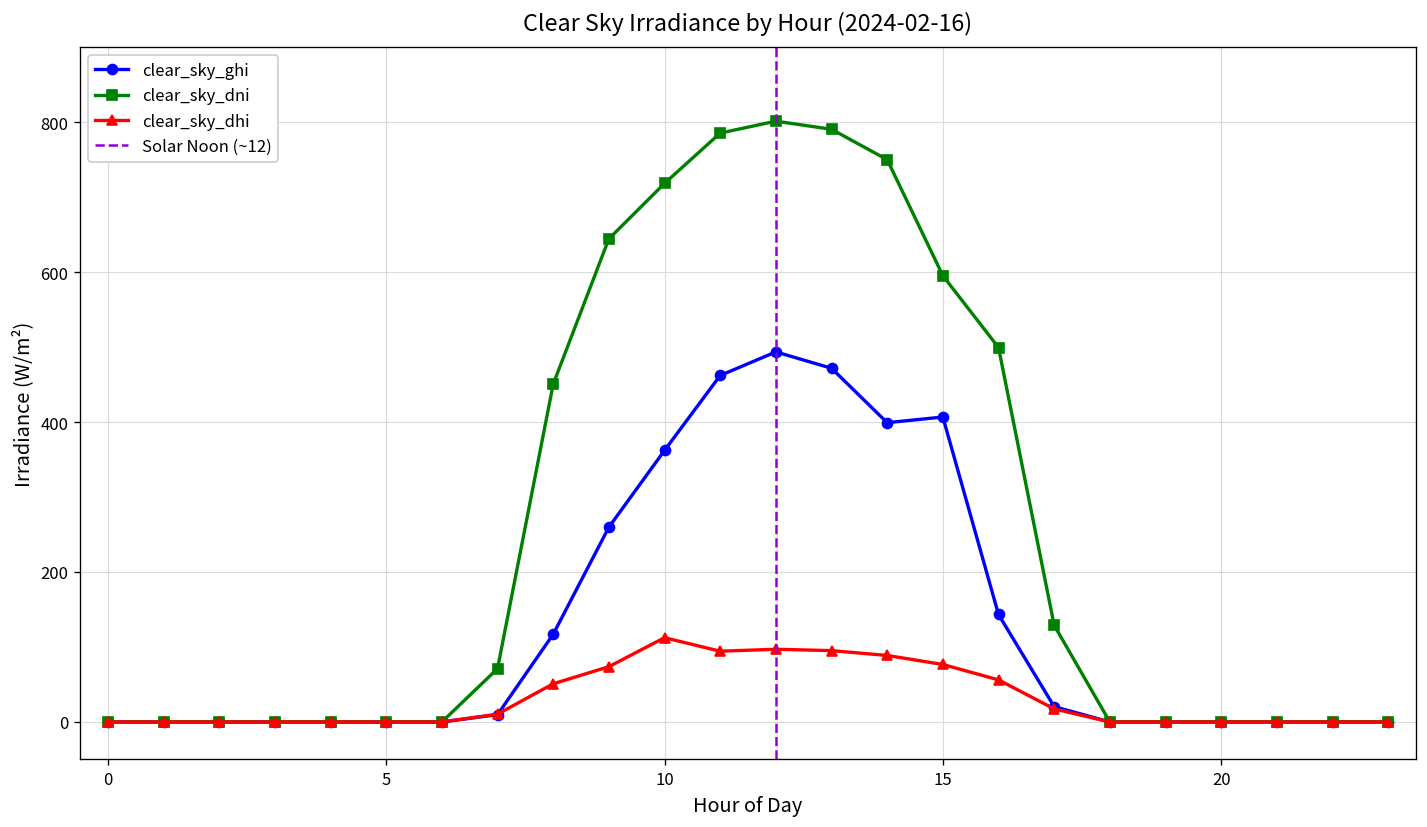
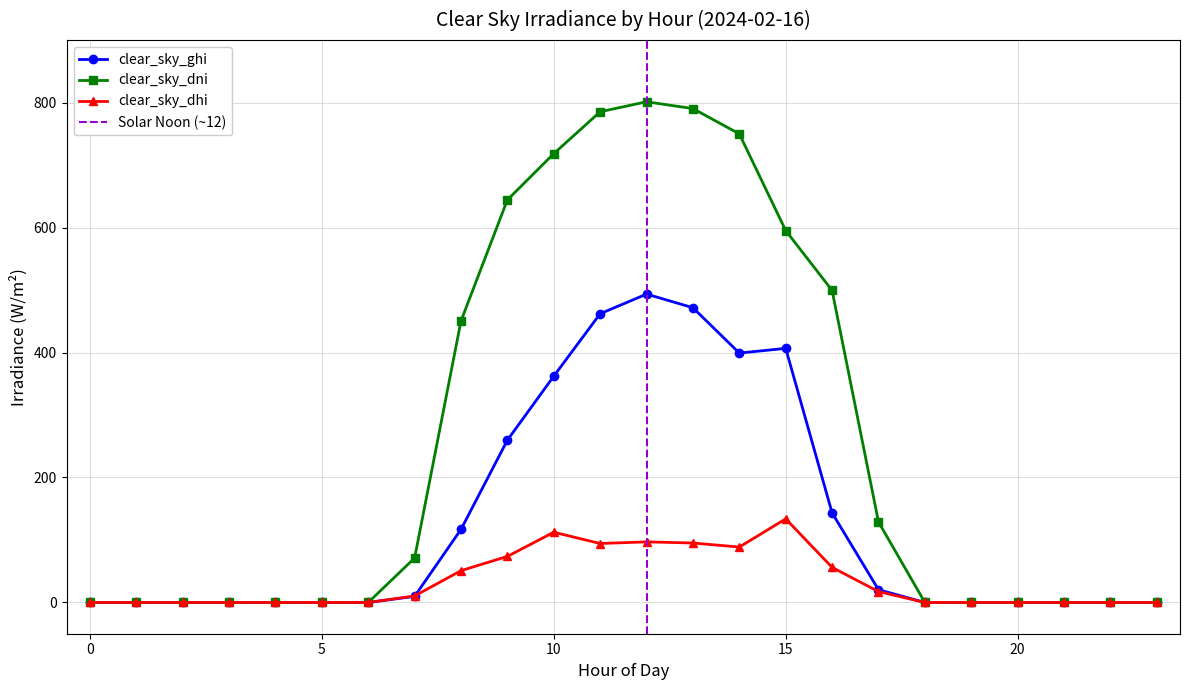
  {
    "clear_sky_ghi": {
      "10": 360,
      "15": 410
    },
    "clear_sky_dni": {
      "10": 720,
      "15": 600
    },
    "clear_sky_dhi": {
      "10": 110,
-     "15": 80
+     "15": 130
    }
  }
